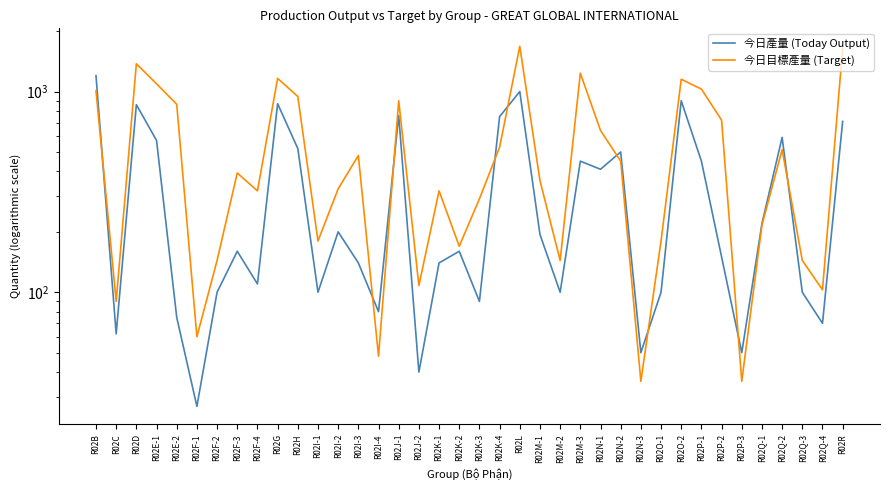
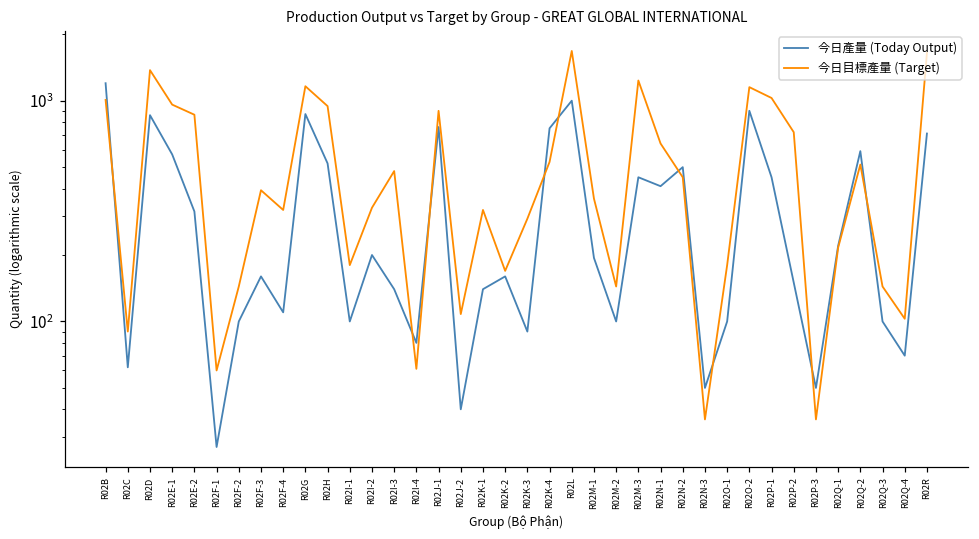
  {
    "今日產量 (Today Output)": {
      "R02B": 1200,
      "R02C": 62,
      "R02D": 860,
      "R02E-1": 570,
-     "R02E-2": 75,
+     "R02E-2": 320,
      "R02F-1": 27,
      "R02F-2": 100,
      "R02F-3": 160,
      "R02F-4": 110,
      "R02G": 870,
      "R02H": 520,
      "R02I-1": 100,
      "R02I-2": 200,
      "R02I-3": 140,
      "R02I-4": 80,
      "R02J-1": 760,
      "R02J-2": 40,
      "R02K-1": 140,
      "R02K-2": 160,
      "R02K-3": 90,
      "R02K-4": 750,
      "R02L": 1000,
      "R02M-1": 190,
      "R02M-2": 100,
      "R02M-3": 450,
      "R02N-1": 410,
      "R02N-2": 500,
      "R02N-3": 50,
      "R02O-1": 100,
      "R02O-2": 900,
      "R02P-1": 450,
      "R02P-2": 150,
      "R02P-3": 50,
      "R02Q-2": 590,
      "R02Q-3": 100,
      "R02Q-4": 70,
      "R02R": 710
    },
    "今日目標產量 (Target)": {
      "R02B": 1000,
      "R02C": 90,
      "R02D": 1400,
-     "R02E-1": 1100,
+     "R02E-1": 1000,
      "R02E-2": 860,
      "R02F-1": 60,
      "R02F-2": 140,
      "R02F-3": 390,
      "R02F-4": 320,
      "R02G": 1200,
      "R02H": 900,
      "R02I-1": 180,
      "R02I-2": 330,
      "R02I-3": 480,
-     "R02I-4": 48,
+     "R02I-4": 61,
      "R02J-1": 900,
      "R02J-2": 110,
      "R02K-1": 320,
      "R02K-2": 170,
      "R02K-3": 290,
      "R02K-4": 530,
      "R02L": 1700,
      "R02M-1": 360,
      "R02M-2": 140,
      "R02M-3": 1200,
      "R02N-1": 640,
      "R02N-2": 450,
      "R02N-3": 36,
      "R02O-1": 180,
      "R02O-2": 1200,
      "R02P-1": 1000,
      "R02P-2": 720,
      "R02P-3": 36,
      "R02Q-2": 510,
      "R02Q-3": 140,
      "R02Q-4": 100
    }
  }
